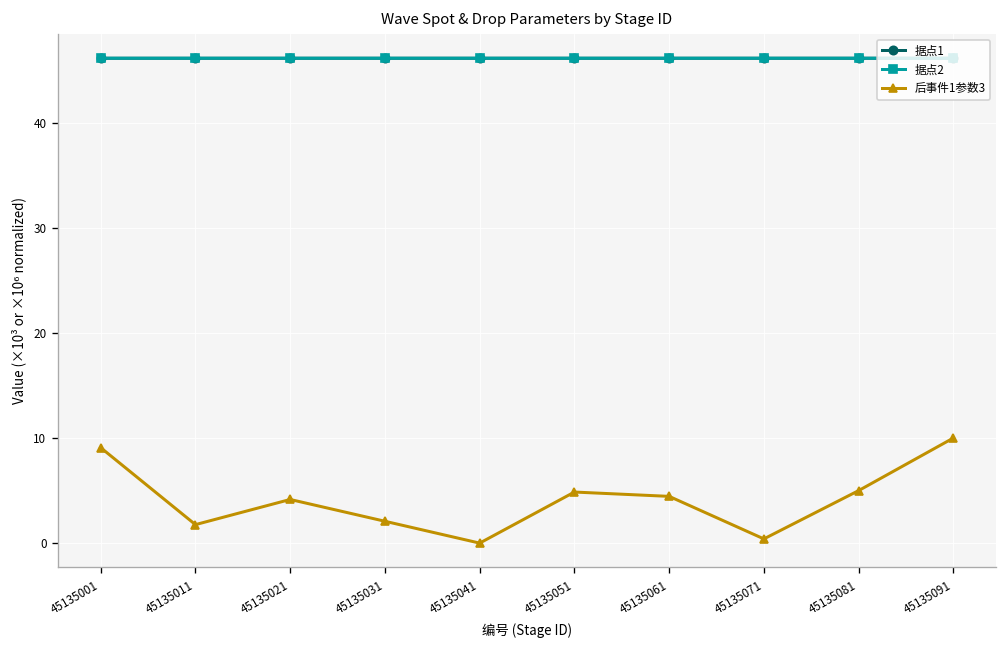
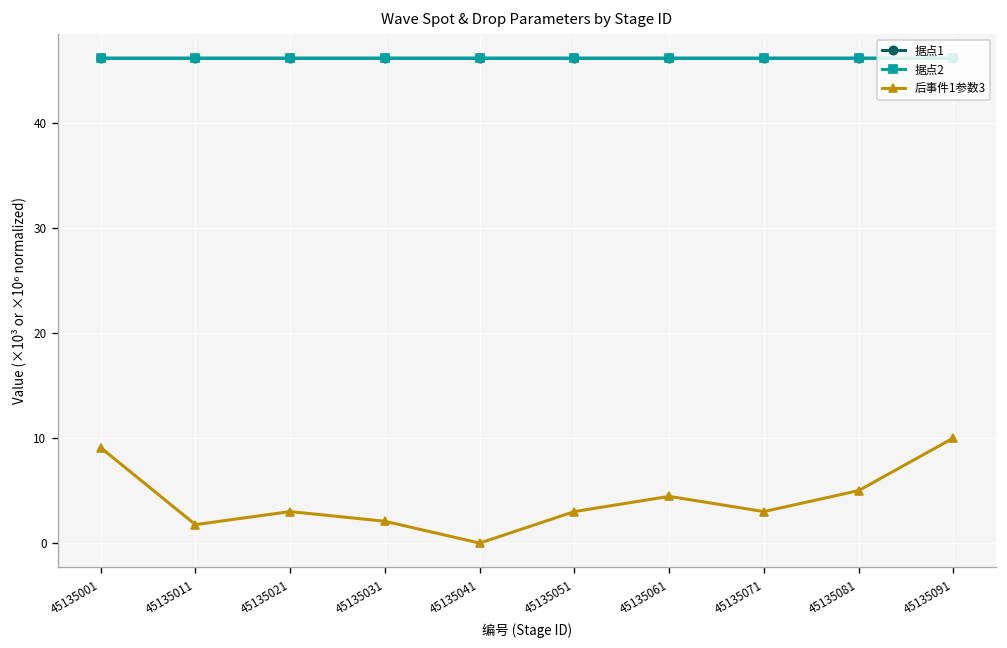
  {
    "据点2": {
      "45135001": 46,
      "45135011": 46,
      "45135021": 46,
      "45135031": 46,
      "45135041": 46,
      "45135051": 46,
      "45135061": 46,
      "45135071": 46,
      "45135081": 46
    },
    "后事件1参数3": {
      "45135001": 9,
      "45135011": 2,
-     "45135021": 4,
+     "45135021": 3,
      "45135031": 2,
      "45135041": 0,
-     "45135051": 5,
+     "45135051": 3,
      "45135061": 4,
-     "45135071": 0,
+     "45135071": 3,
      "45135081": 5,
      "45135091": 10
    }
  }
